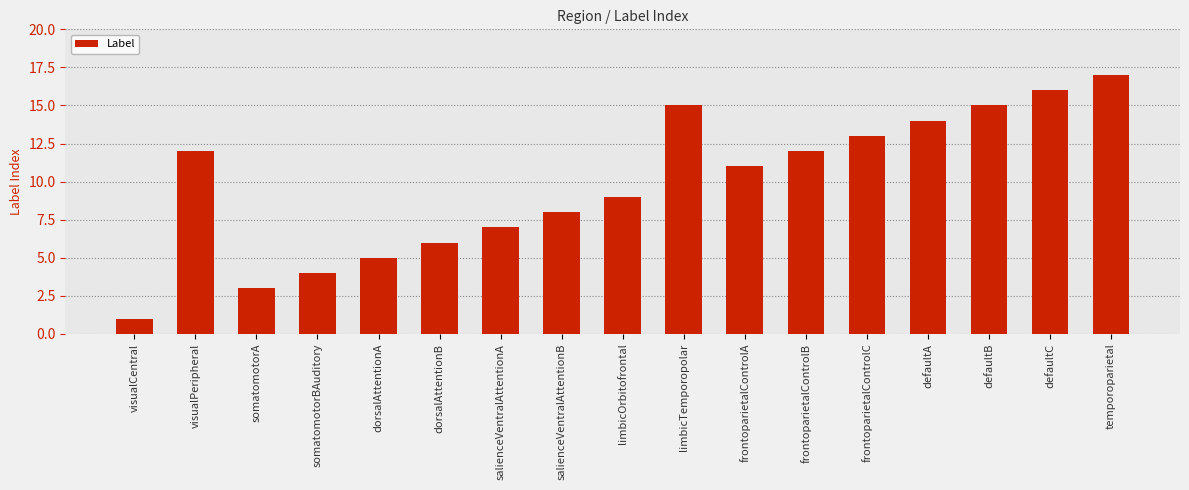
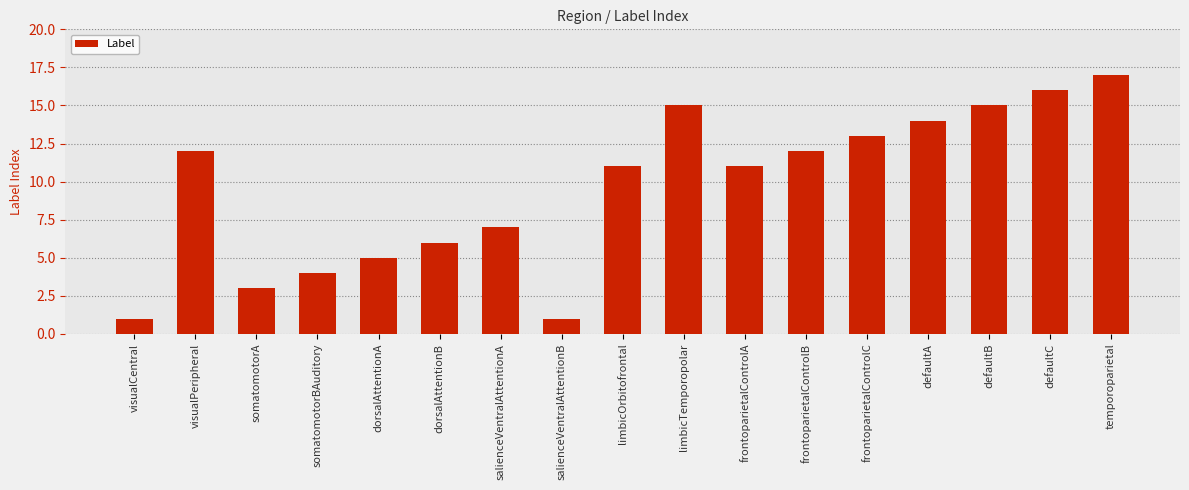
  {
    "visualCentral": 1,
    "visualPeripheral": 12,
    "somatomotorA": 3,
    "somatomotorBAuditory": 4,
    "dorsalAttentionA": 5,
    "dorsalAttentionB": 6,
    "salienceVentralAttentionA": 7,
-   "salienceVentralAttentionB": 8,
-   "limbicOrbitofrontal": 9,
+   "salienceVentralAttentionB": 1,
+   "limbicOrbitofrontal": 11,
    "limbicTemporopolar": 15,
    "frontoparietalControlA": 11,
    "frontoparietalControlB": 12,
    "frontoparietalControlC": 13,
    "defaultA": 14,
    "defaultB": 15,
    "defaultC": 16,
    "temporoparietal": 17
  }
